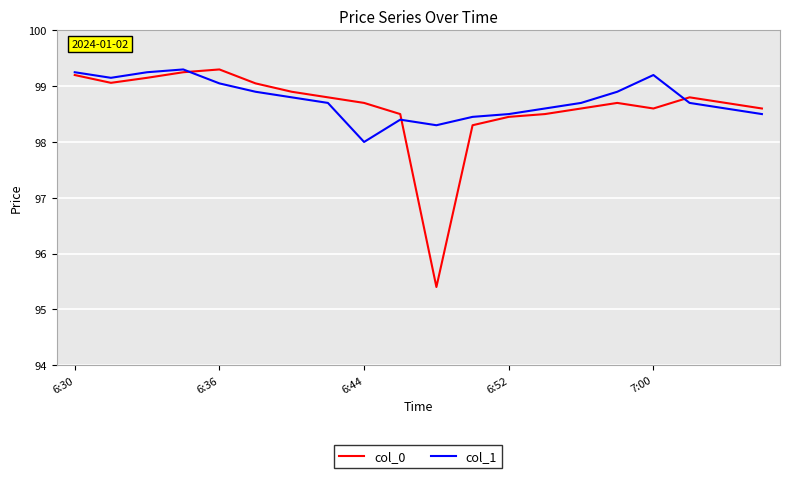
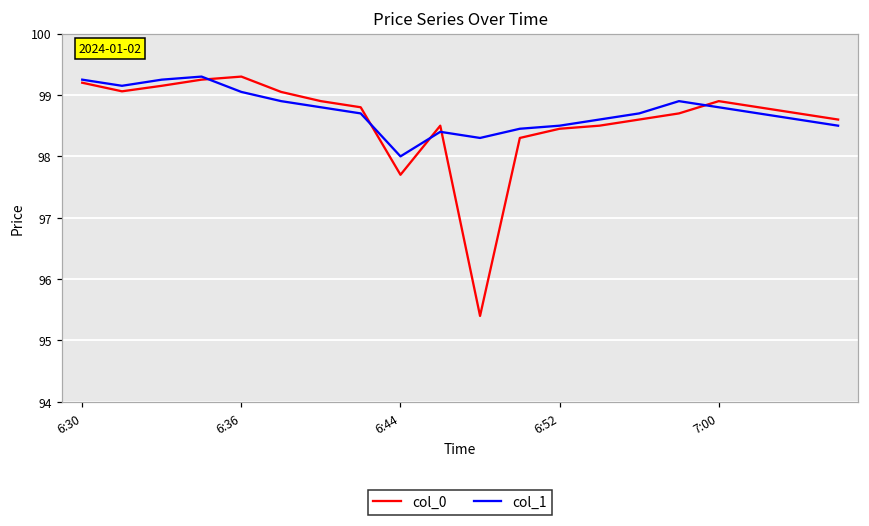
  {
    "col_0": {
      "6:30": 99.2,
      "6:36": 99.3,
-     "6:44": 98.7,
+     "6:44": 97.7,
      "6:52": 98.5,
-     "7:00": 98.6
+     "7:00": 98.9
    },
    "col_1": {
      "6:36": 99.1,
      "6:44": 98.0,
      "6:52": 98.5,
-     "7:00": 99.2
+     "7:00": 98.8
    }
  }
